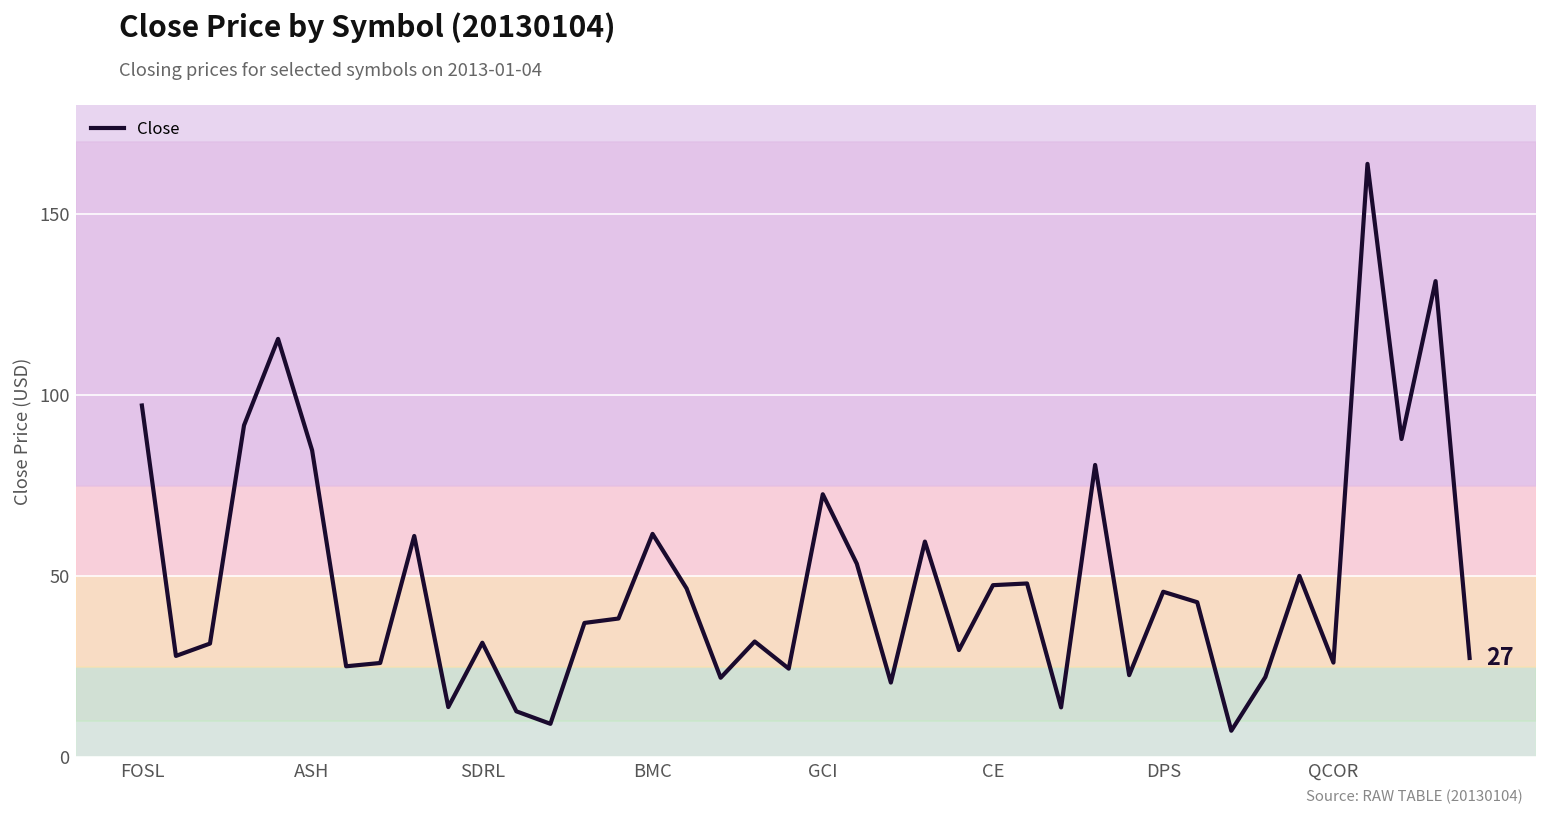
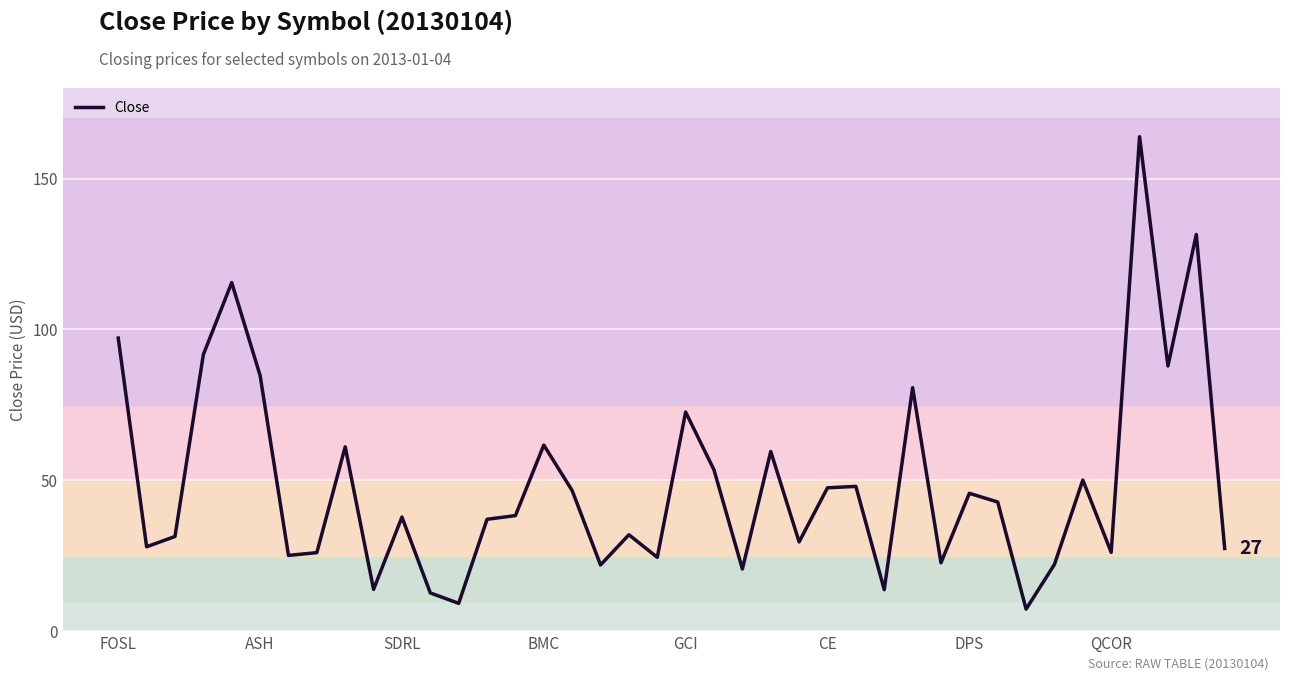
  {
    "FOSL": 97,
    "ASH": 85,
-   "SDRL": 32,
+   "SDRL": 38,
    "BMC": 62,
    "GCI": 73,
    "CE": 48,
    "DPS": 46,
    "QCOR": 26
  }
